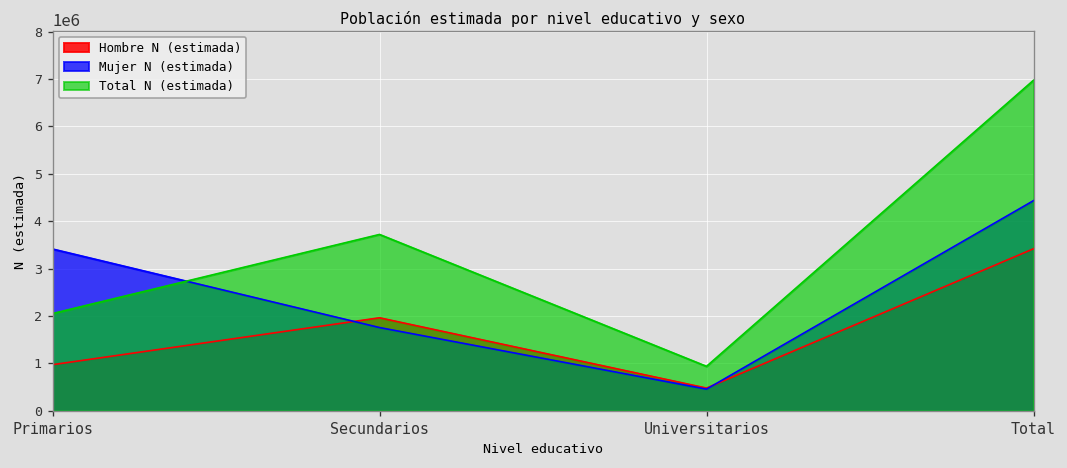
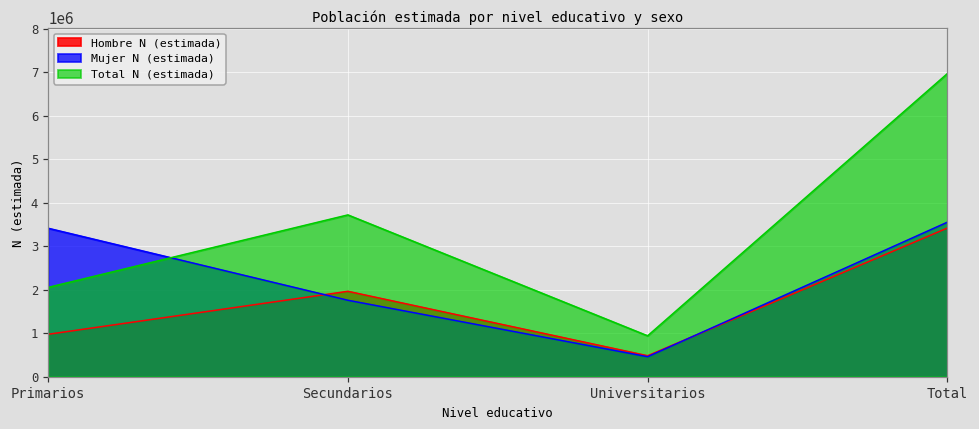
  {
    "Hombre N (estimada)": {
      "Primarios": 1000000,
      "Secundarios": 2000000,
      "Total": 3400000
    },
    "Mujer N (estimada)": {
      "Primarios": 3400000,
      "Secundarios": 1800000,
-     "Total": 4400000
+     "Total": 3600000
    },
    "Total N (estimada)": {
      "Primarios": 2100000,
      "Secundarios": 3700000,
      "Universitarios": 900000,
      "Total": 7000000
    }
  }
